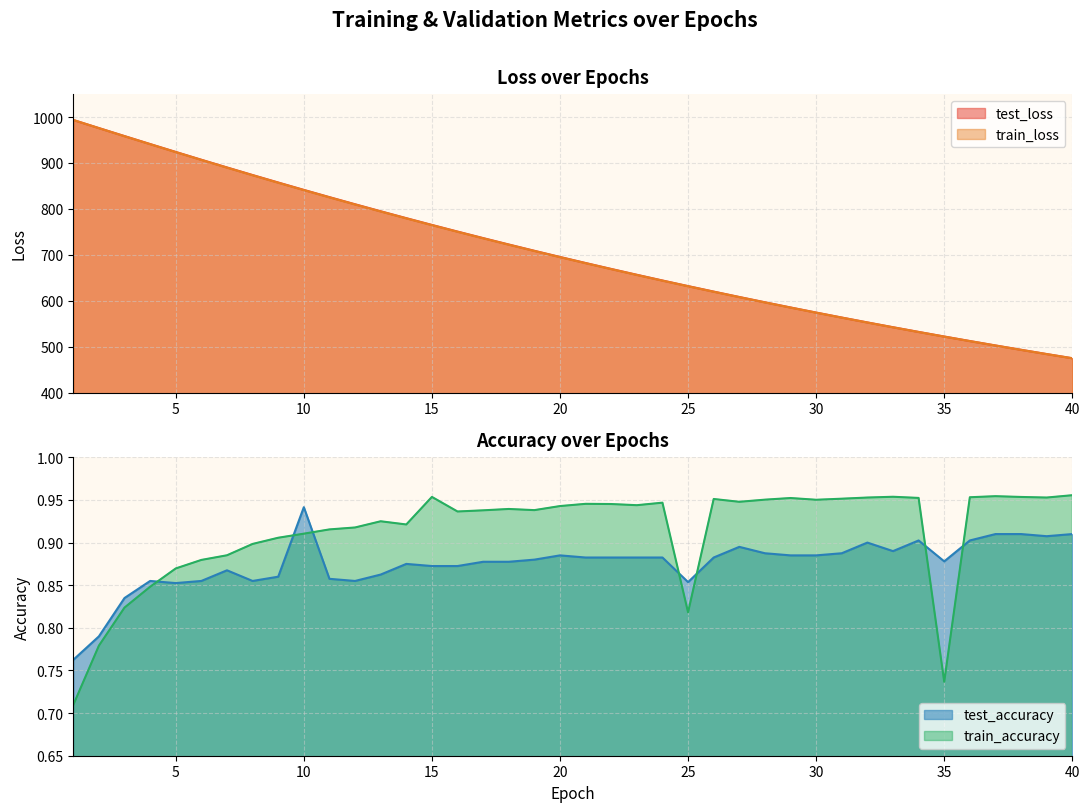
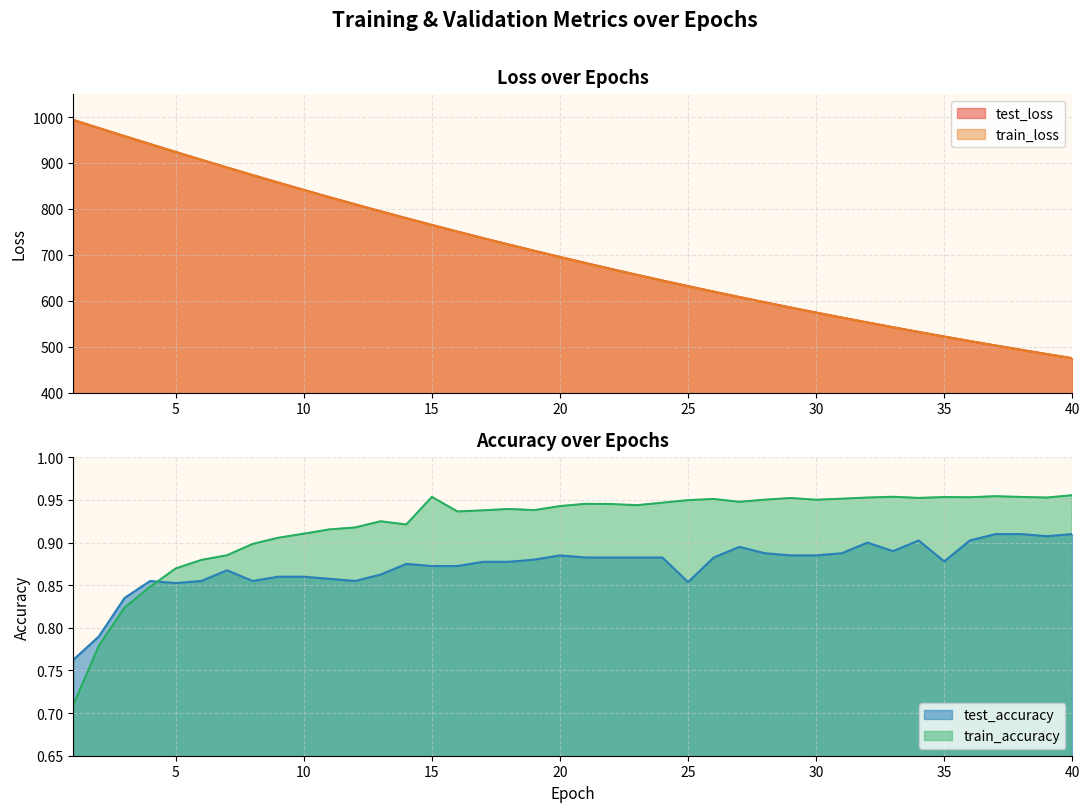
  {
    "Accuracy over Epochs": {
      "test_accuracy": {
        "5": 0.85,
-       "10": 0.94,
+       "10": 0.86,
        "15": 0.87,
        "20": 0.88,
        "25": 0.85,
        "30": 0.88,
        "35": 0.88,
        "40": 0.91
      },
      "train_accuracy": {
        "5": 0.87,
        "10": 0.91,
        "15": 0.95,
        "20": 0.94,
-       "25": 0.82,
+       "25": 0.95,
        "30": 0.95,
-       "35": 0.74,
+       "35": 0.95,
        "40": 0.96
      }
    }
  }
